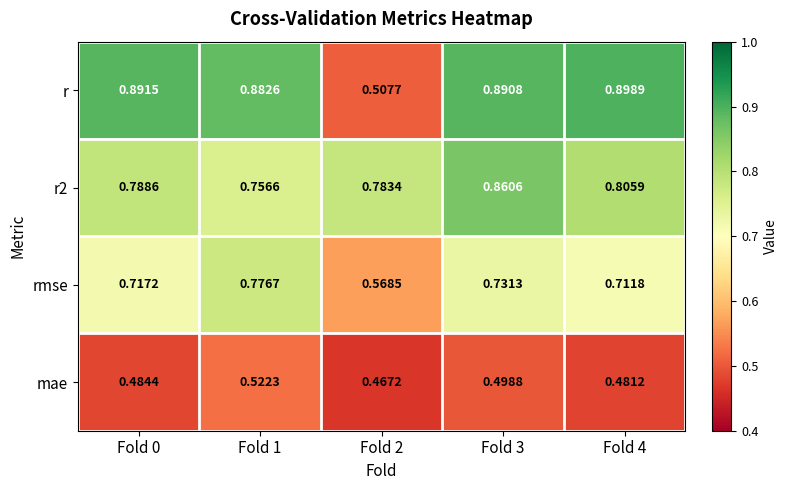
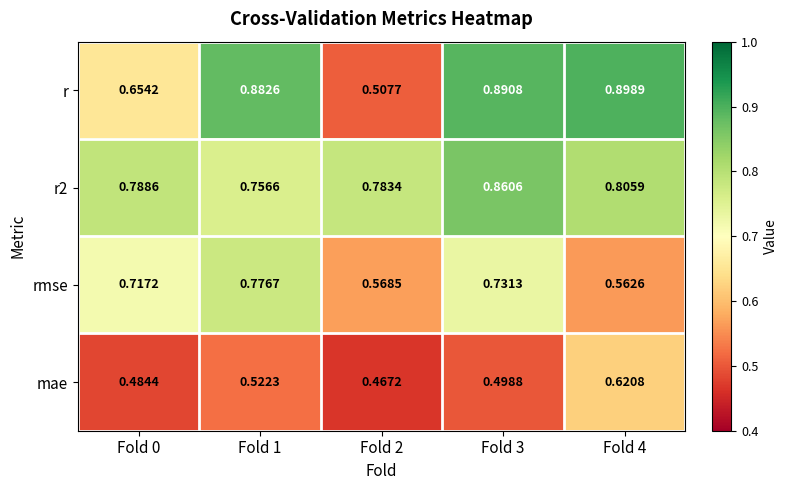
  {
    "r": {
-     "Fold 0": 0.8915,
+     "Fold 0": 0.6542,
      "Fold 1": 0.8826,
      "Fold 2": 0.5077,
      "Fold 3": 0.8908,
      "Fold 4": 0.8989
    },
    "r2": {
      "Fold 0": 0.7886,
      "Fold 1": 0.7566,
      "Fold 2": 0.7834,
      "Fold 3": 0.8606,
      "Fold 4": 0.8059
    },
    "rmse": {
      "Fold 0": 0.7172,
      "Fold 1": 0.7767,
      "Fold 2": 0.5685,
      "Fold 3": 0.7313,
-     "Fold 4": 0.7118
+     "Fold 4": 0.5626
    },
    "mae": {
      "Fold 0": 0.4844,
      "Fold 1": 0.5223,
      "Fold 2": 0.4672,
      "Fold 3": 0.4988,
-     "Fold 4": 0.4812
+     "Fold 4": 0.6208
    }
  }
